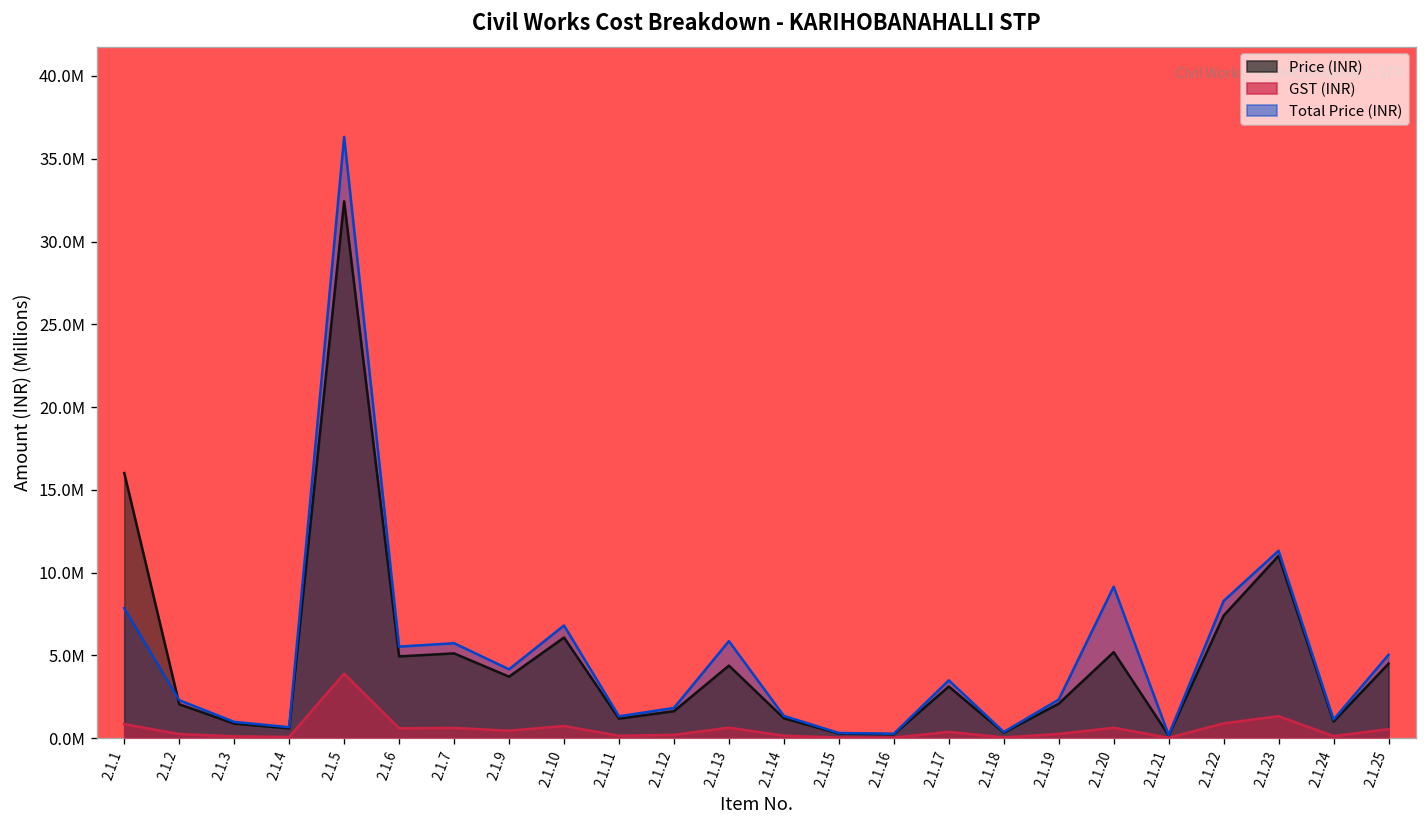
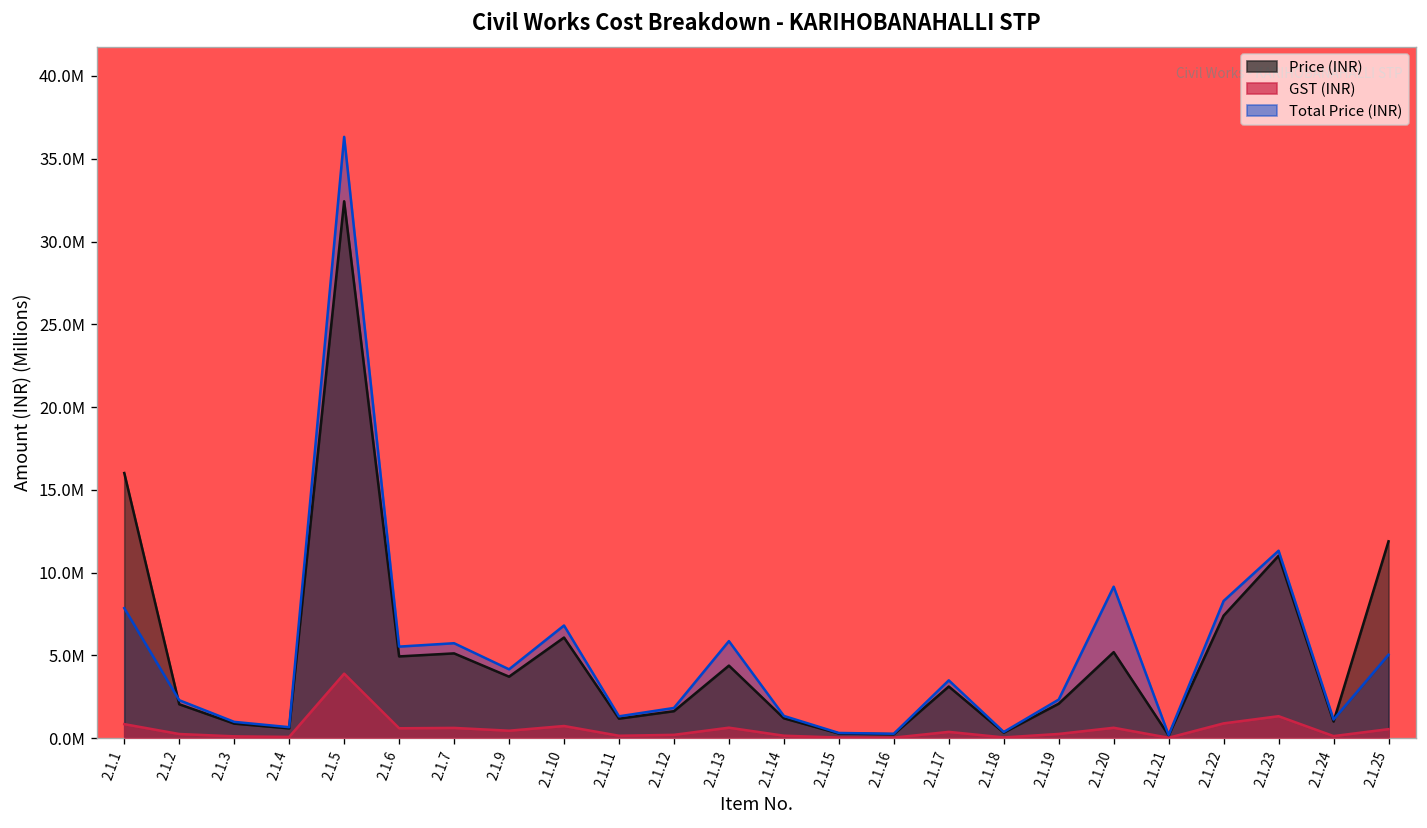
  {
    "Price (INR)": {
      "2.1.1": 16000000,
      "2.1.2": 2000000,
      "2.1.5": 32400000,
      "2.1.6": 4900000,
      "2.1.7": 5100000,
      "2.1.9": 3700000,
      "2.1.10": 6100000,
      "2.1.12": 1600000,
      "2.1.13": 4400000,
      "2.1.17": 3100000,
      "2.1.19": 2100000,
      "2.1.20": 5200000,
      "2.1.22": 7400000,
      "2.1.23": 11000000,
-     "2.1.25": 4500000
+     "2.1.25": 11900000
    },
    "GST (INR)": {
      "2.1.1": 800000,
      "2.1.2": 200000,
      "2.1.3": 100000,
      "2.1.4": 100000,
      "2.1.5": 3900000,
      "2.1.6": 600000,
      "2.1.7": 600000,
      "2.1.9": 400000,
      "2.1.10": 700000,
      "2.1.11": 100000,
      "2.1.12": 200000,
      "2.1.13": 600000,
      "2.1.14": 100000,
      "2.1.15": 0,
      "2.1.16": 0,
      "2.1.17": 400000,
      "2.1.18": 0,
      "2.1.19": 200000,
      "2.1.20": 600000,
      "2.1.22": 900000,
      "2.1.23": 1300000,
      "2.1.24": 100000,
      "2.1.25": 500000
    },
    "Total Price (INR)": {
      "2.1.1": 7900000,
      "2.1.2": 2300000,
      "2.1.5": 36300000,
      "2.1.6": 5500000,
      "2.1.7": 5700000,
      "2.1.9": 4200000,
      "2.1.10": 6800000,
      "2.1.12": 1800000,
      "2.1.13": 5900000,
      "2.1.17": 3500000,
      "2.1.19": 2300000,
      "2.1.20": 9100000,
      "2.1.22": 8300000,
      "2.1.23": 11300000,
      "2.1.25": 5000000
    }
  }
